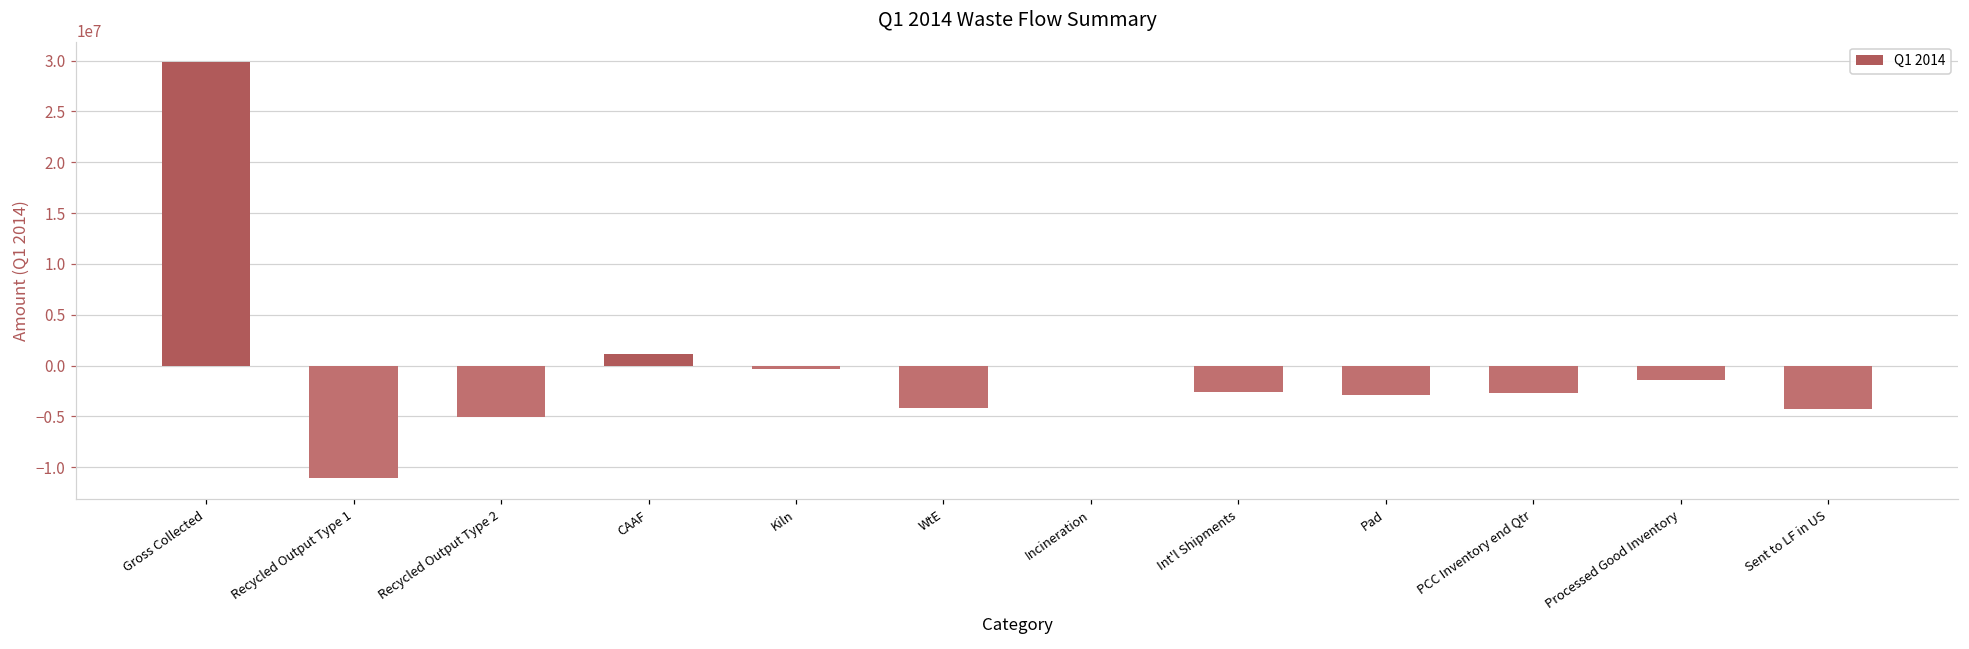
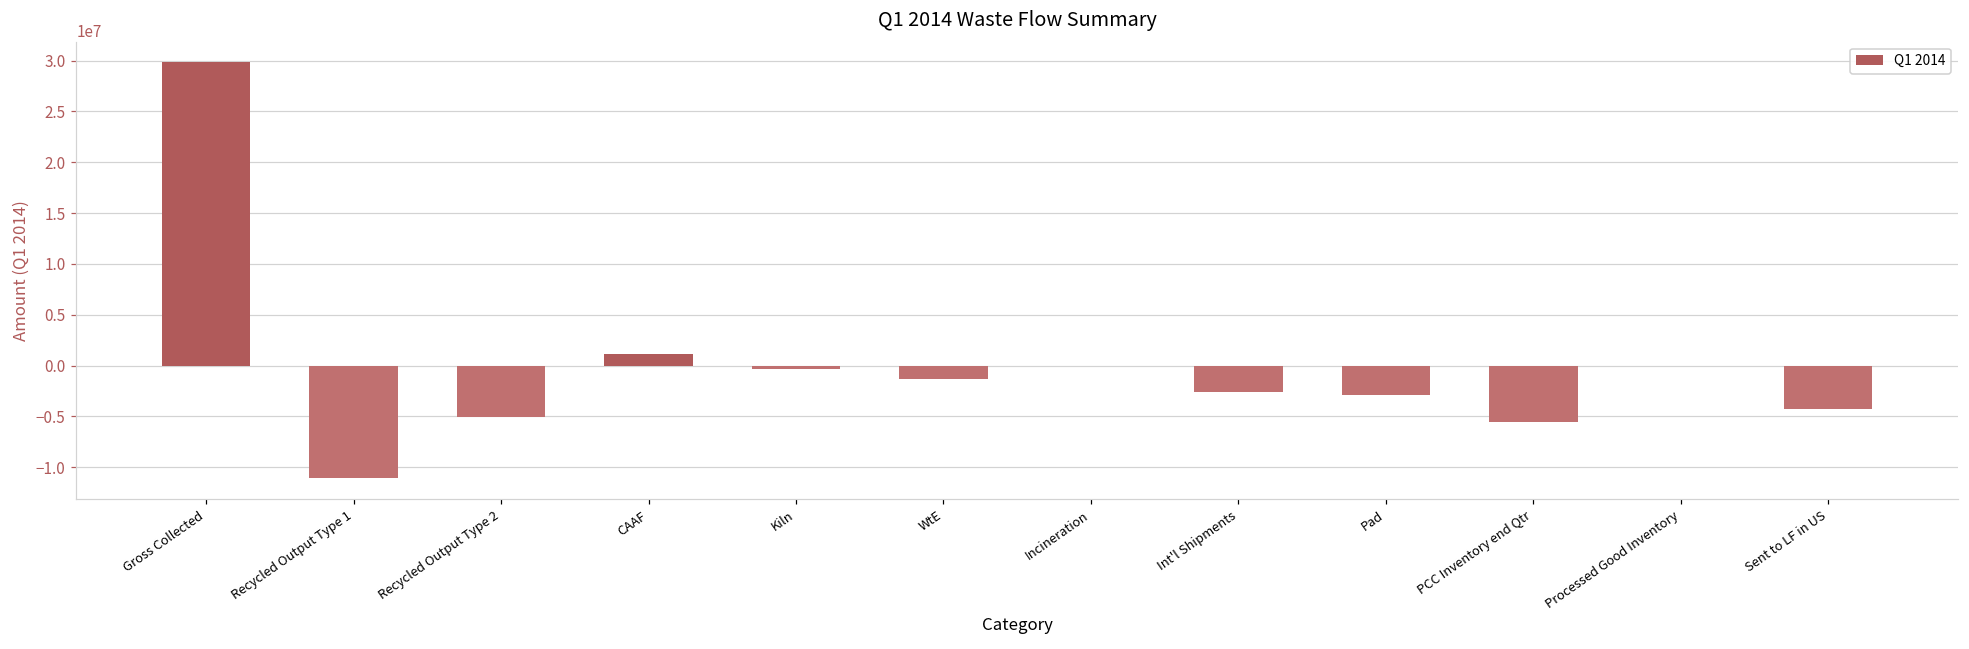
  {
    "Gross Collected": 30000000,
    "Recycled Output Type 1": -11000000,
    "Recycled Output Type 2": -5000000,
    "CAAF": 1000000,
    "Kiln": 0,
-   "WtE": -4000000,
+   "WtE": -1000000,
    "Incineration": 0,
    "Int'l Shipments": -3000000,
    "Pad": -3000000,
-   "PCC Inventory end Qtr": -3000000,
-   "Processed Good Inventory": -1000000,
+   "PCC Inventory end Qtr": -6000000,
+   "Processed Good Inventory": 0,
    "Sent to LF in US": -4000000
  }
